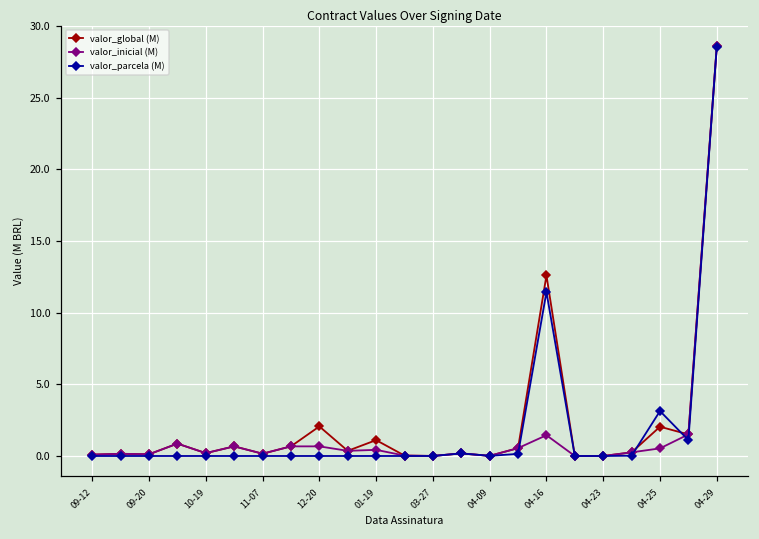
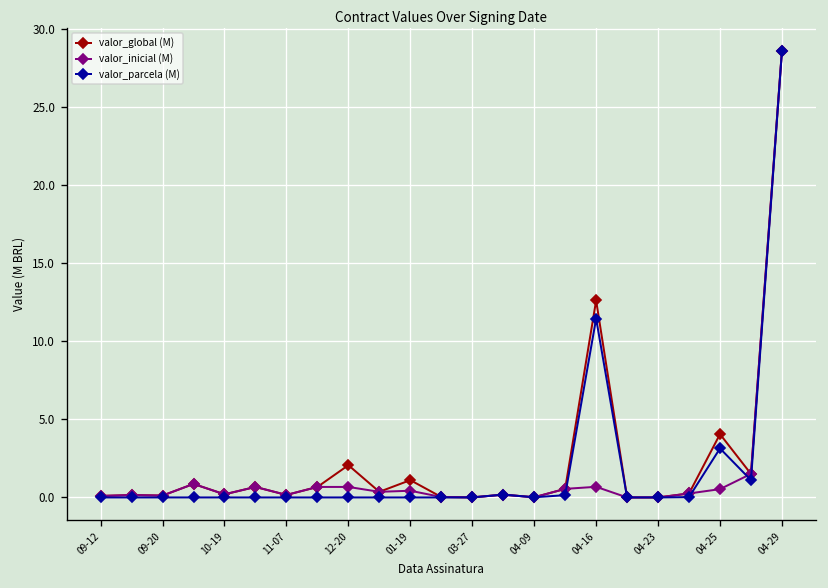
  {
    "valor_global (M)": {
      "12-20": 2.1,
      "01-19": 1.1,
      "04-16": 12.6,
-     "04-25": 2.0
+     "04-25": 4.1
    },
    "valor_inicial (M)": {
      "12-20": 0.7,
      "01-19": 0.4,
-     "04-16": 1.5,
+     "04-16": 0.7,
      "04-25": 0.5
    },
    "valor_parcela (M)": {
      "10-19": 0.0,
      "12-20": 0.0,
      "01-19": 0.0,
      "04-16": 11.4,
      "04-25": 3.1
    }
  }
